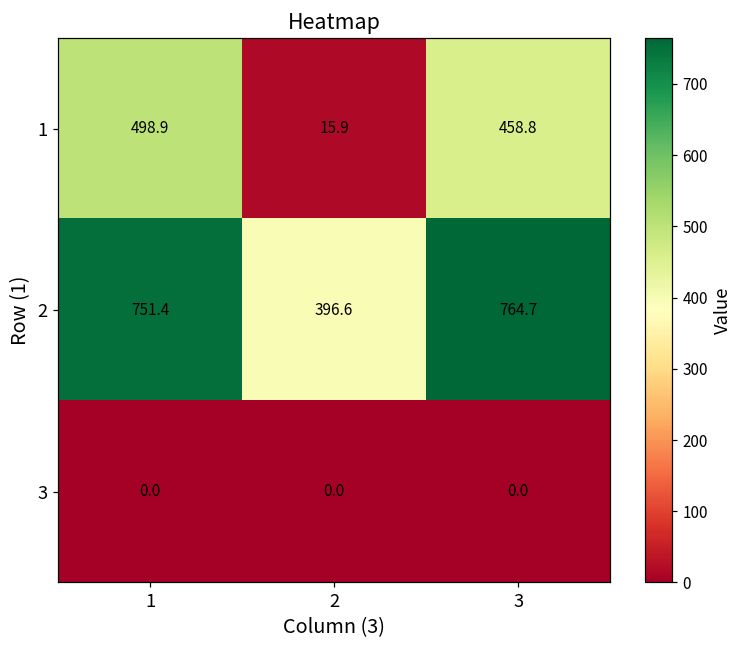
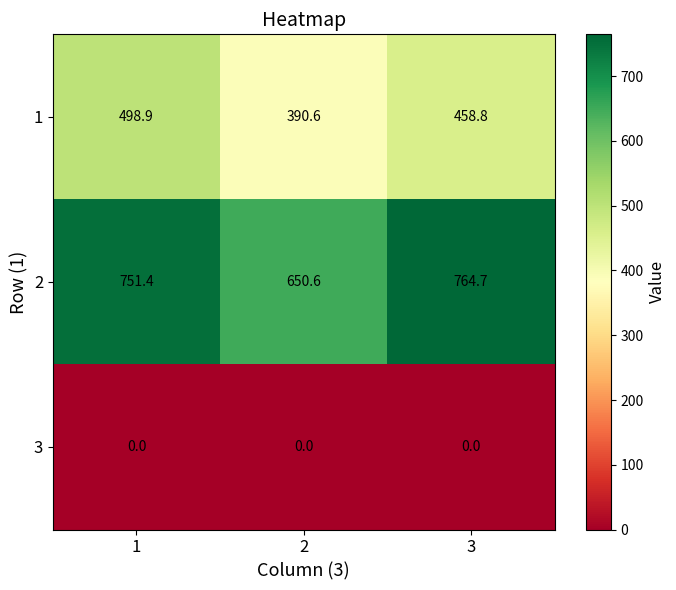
  {
    "1": {
      "1": 498.9,
-     "2": 15.9,
+     "2": 390.6,
      "3": 458.8
    },
    "2": {
      "1": 751.4,
-     "2": 396.6,
+     "2": 650.6,
      "3": 764.7
    },
    "3": {
      "1": 0.0,
      "2": 0.0,
      "3": 0.0
    }
  }
